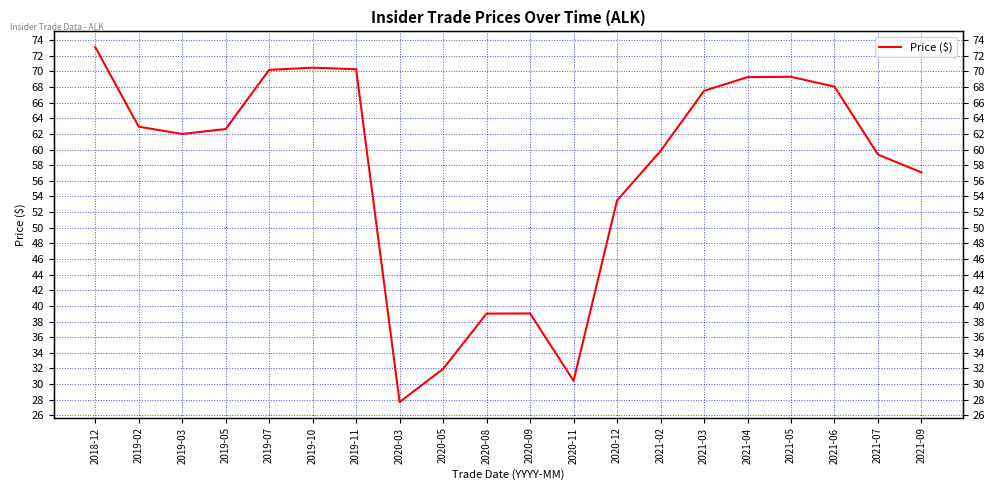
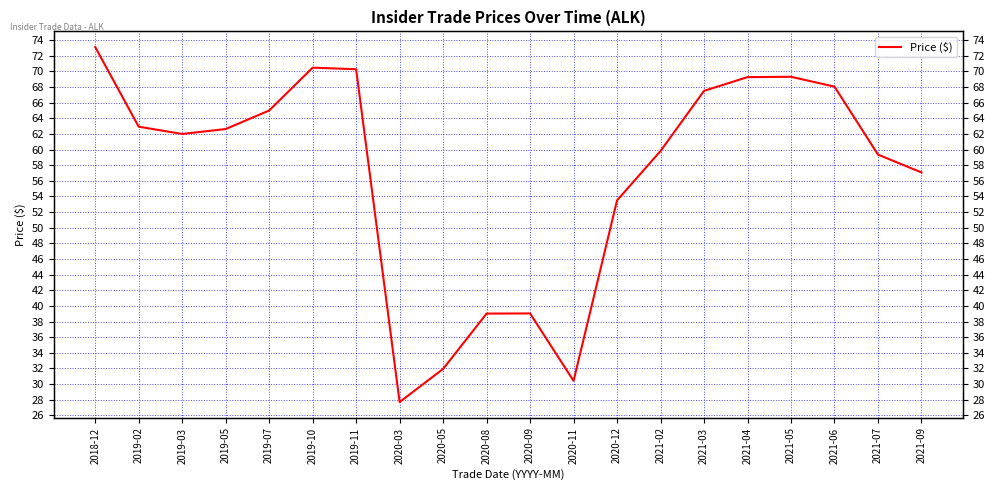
  {
    "2018-12": 73,
    "2019-02": 63,
    "2019-03": 62,
    "2019-05": 63,
-   "2019-07": 70,
+   "2019-07": 65,
    "2019-10": 70,
    "2019-11": 70,
    "2020-03": 28,
    "2020-05": 32,
    "2020-08": 39,
    "2020-09": 39,
    "2020-11": 30,
    "2020-12": 54,
    "2021-02": 60,
    "2021-03": 68,
    "2021-04": 69,
    "2021-05": 69,
    "2021-06": 68,
    "2021-07": 59,
    "2021-09": 57
  }
